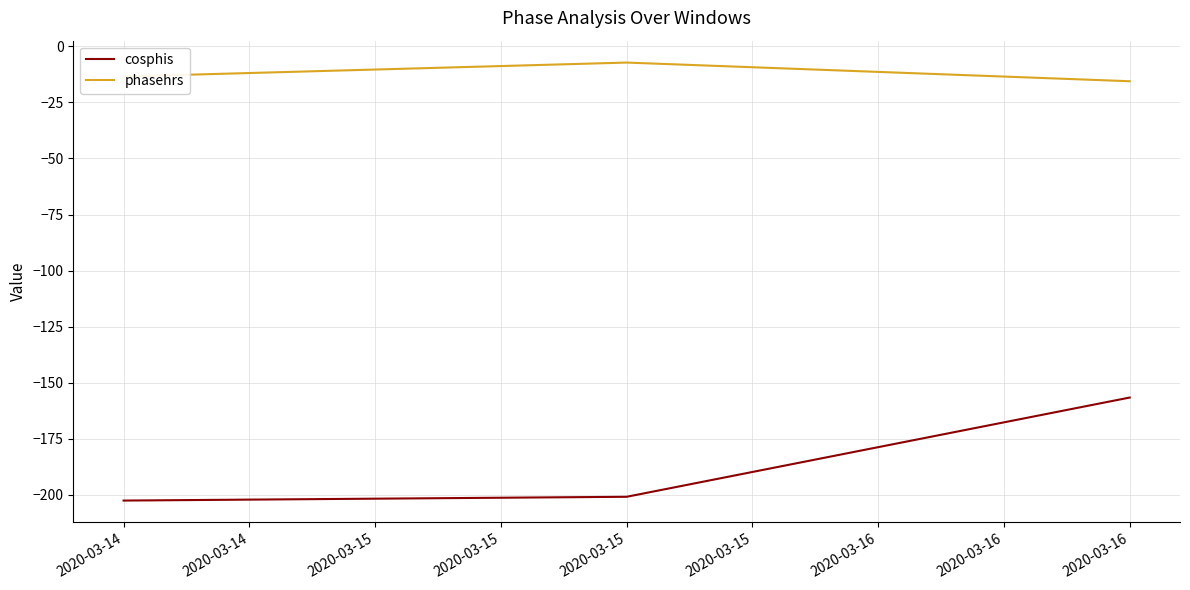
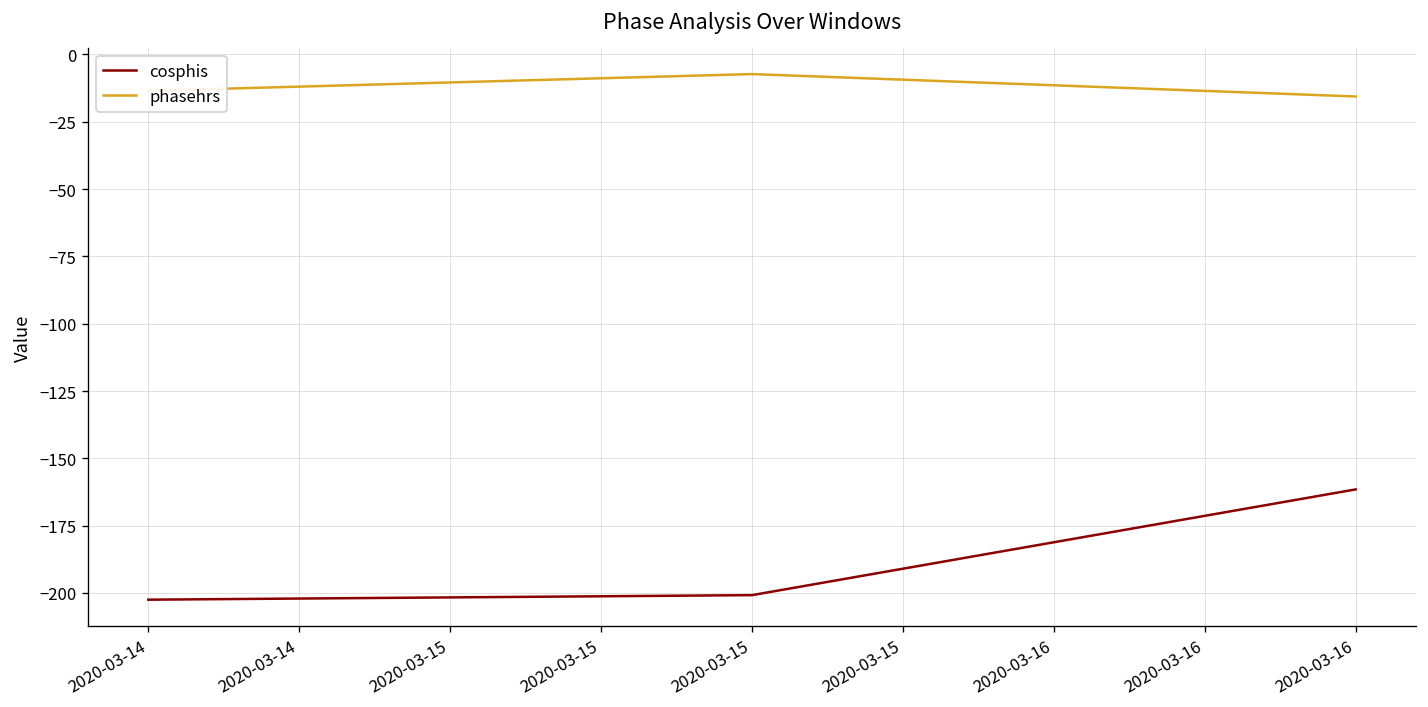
  {
    "cosphis": {
      "2020-03-14": -202,
      "2020-03-15": -201,
-     "2020-03-16": -157
+     "2020-03-16": -162
    },
    "phasehrs": {
      "2020-03-15": -7,
      "2020-03-16": -16
    }
  }
